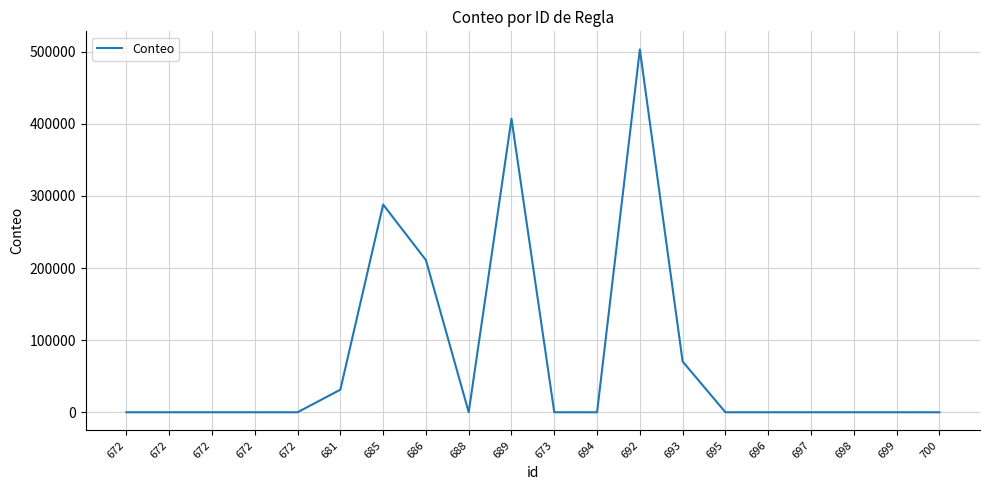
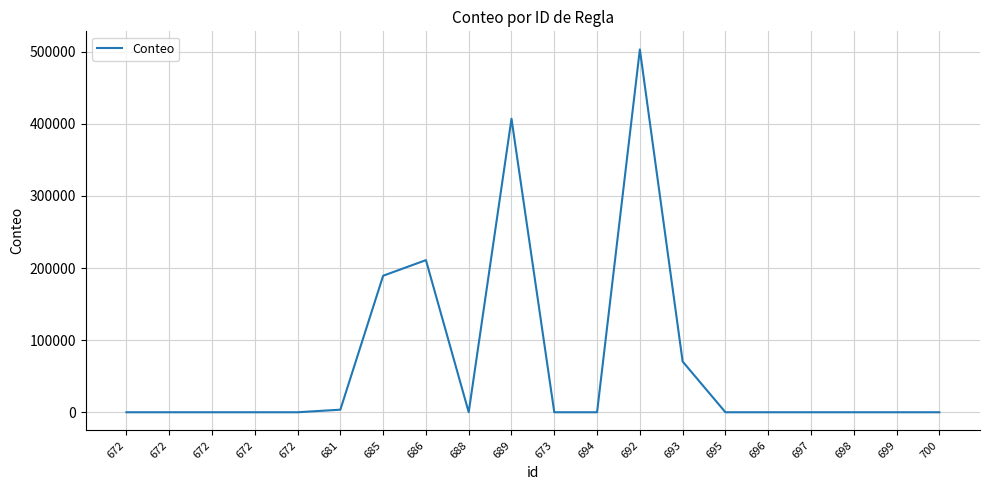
  {
-   "681": 30000,
-   "685": 290000,
+   "681": 0,
+   "685": 190000,
    "686": 210000,
    "688": 0,
    "689": 410000,
    "673": 0,
    "694": 0,
    "692": 500000,
    "693": 70000,
    "695": 0,
    "696": 0,
    "697": 0,
    "698": 0,
    "699": 0,
    "700": 0
  }
